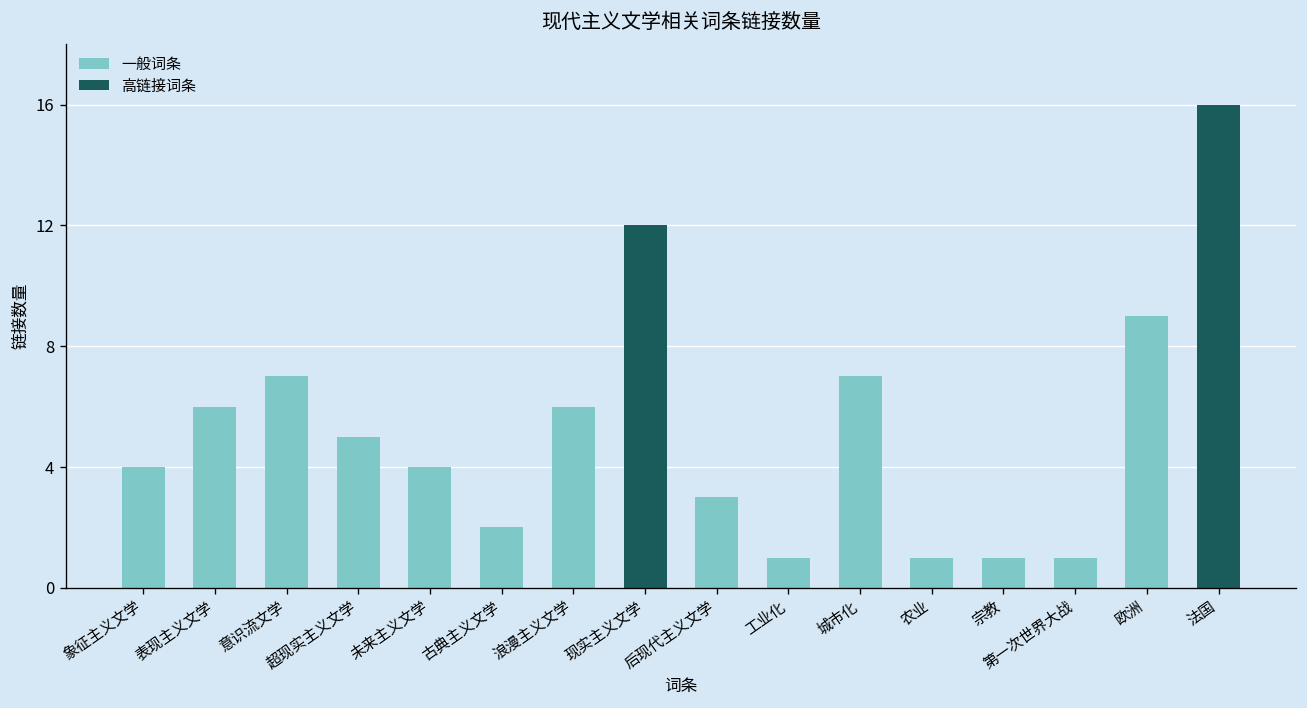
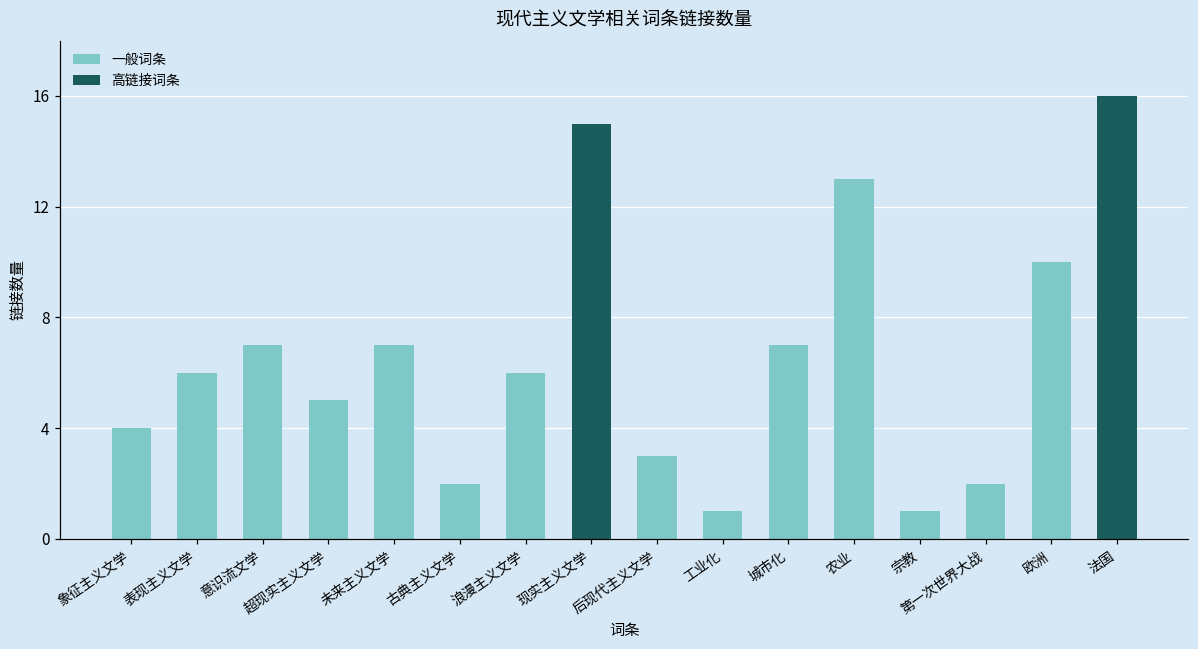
  {
    "象征主义文学": 4,
    "表现主义文学": 6,
    "意识流文学": 7,
    "超现实主义文学": 5,
-   "未来主义文学": 4,
+   "未来主义文学": 7,
    "古典主义文学": 2,
    "浪漫主义文学": 6,
-   "现实主义文学": 12,
+   "现实主义文学": 15,
    "后现代主义文学": 3,
    "工业化": 1,
    "城市化": 7,
-   "农业": 1,
+   "农业": 13,
    "宗教": 1,
-   "第一次世界大战": 1,
-   "欧洲": 9,
+   "第一次世界大战": 2,
+   "欧洲": 10,
    "法国": 16
  }
